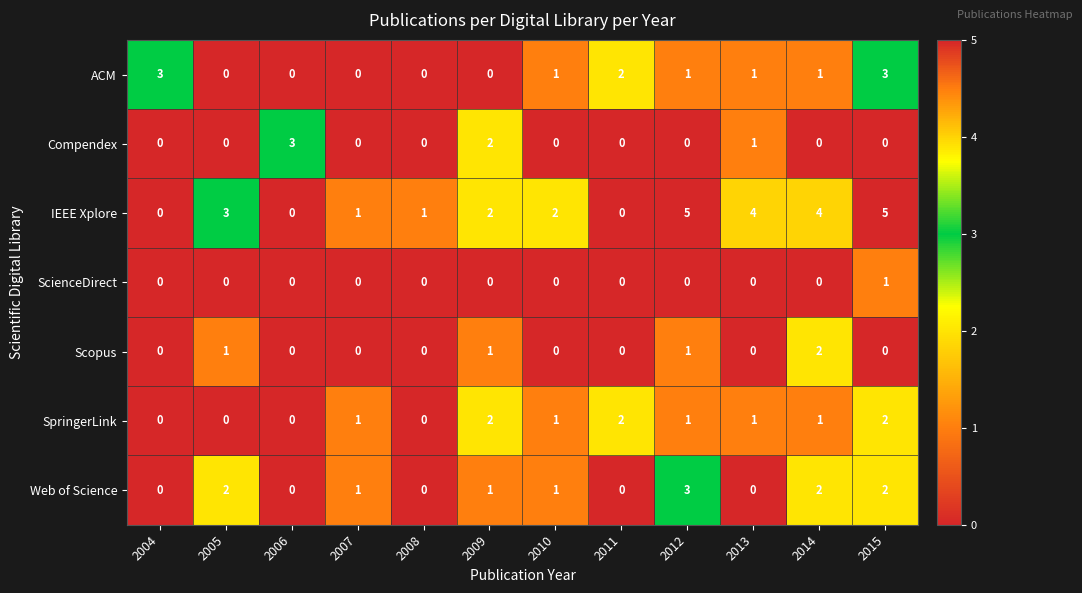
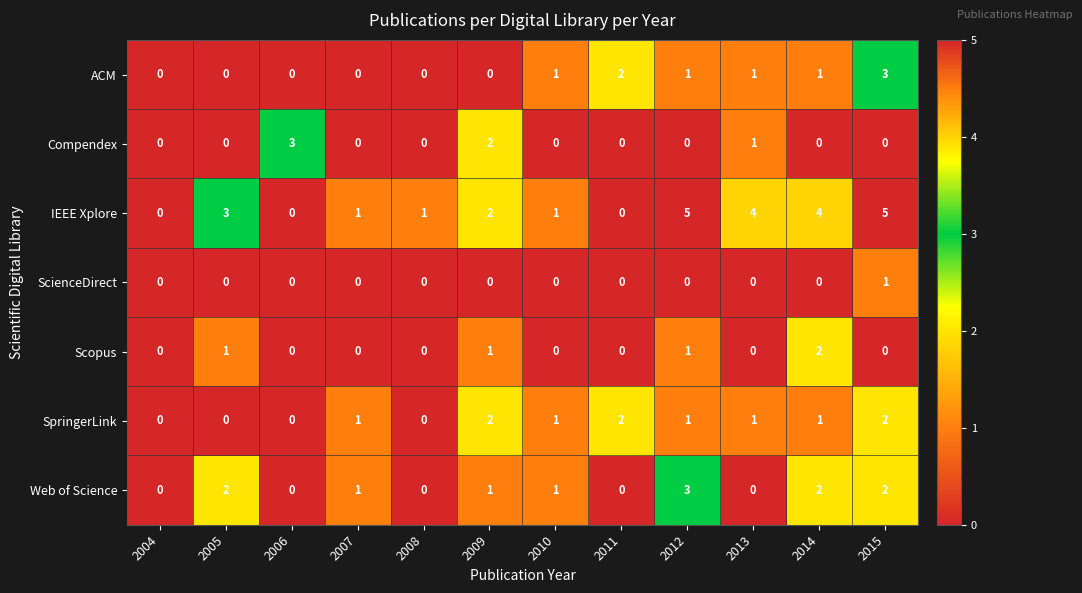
  {
    "ACM": {
-     "2004": 3,
+     "2004": 0,
      "2005": 0,
      "2006": 0,
      "2007": 0,
      "2008": 0,
      "2009": 0,
      "2010": 1,
      "2011": 2,
      "2012": 1,
      "2013": 1,
      "2014": 1,
      "2015": 3
    },
    "Compendex": {
      "2004": 0,
      "2005": 0,
      "2006": 3,
      "2007": 0,
      "2008": 0,
      "2009": 2,
      "2010": 0,
      "2011": 0,
      "2012": 0,
      "2013": 1,
      "2014": 0,
      "2015": 0
    },
    "IEEE Xplore": {
      "2004": 0,
      "2005": 3,
      "2006": 0,
      "2007": 1,
      "2008": 1,
      "2009": 2,
-     "2010": 2,
+     "2010": 1,
      "2011": 0,
      "2012": 5,
      "2013": 4,
      "2014": 4,
      "2015": 5
    },
    "ScienceDirect": {
      "2004": 0,
      "2005": 0,
      "2006": 0,
      "2007": 0,
      "2008": 0,
      "2009": 0,
      "2010": 0,
      "2011": 0,
      "2012": 0,
      "2013": 0,
      "2014": 0,
      "2015": 1
    },
    "Scopus": {
      "2004": 0,
      "2005": 1,
      "2006": 0,
      "2007": 0,
      "2008": 0,
      "2009": 1,
      "2010": 0,
      "2011": 0,
      "2012": 1,
      "2013": 0,
      "2014": 2,
      "2015": 0
    },
    "SpringerLink": {
      "2004": 0,
      "2005": 0,
      "2006": 0,
      "2007": 1,
      "2008": 0,
      "2009": 2,
      "2010": 1,
      "2011": 2,
      "2012": 1,
      "2013": 1,
      "2014": 1,
      "2015": 2
    },
    "Web of Science": {
      "2004": 0,
      "2005": 2,
      "2006": 0,
      "2007": 1,
      "2008": 0,
      "2009": 1,
      "2010": 1,
      "2011": 0,
      "2012": 3,
      "2013": 0,
      "2014": 2,
      "2015": 2
    }
  }
